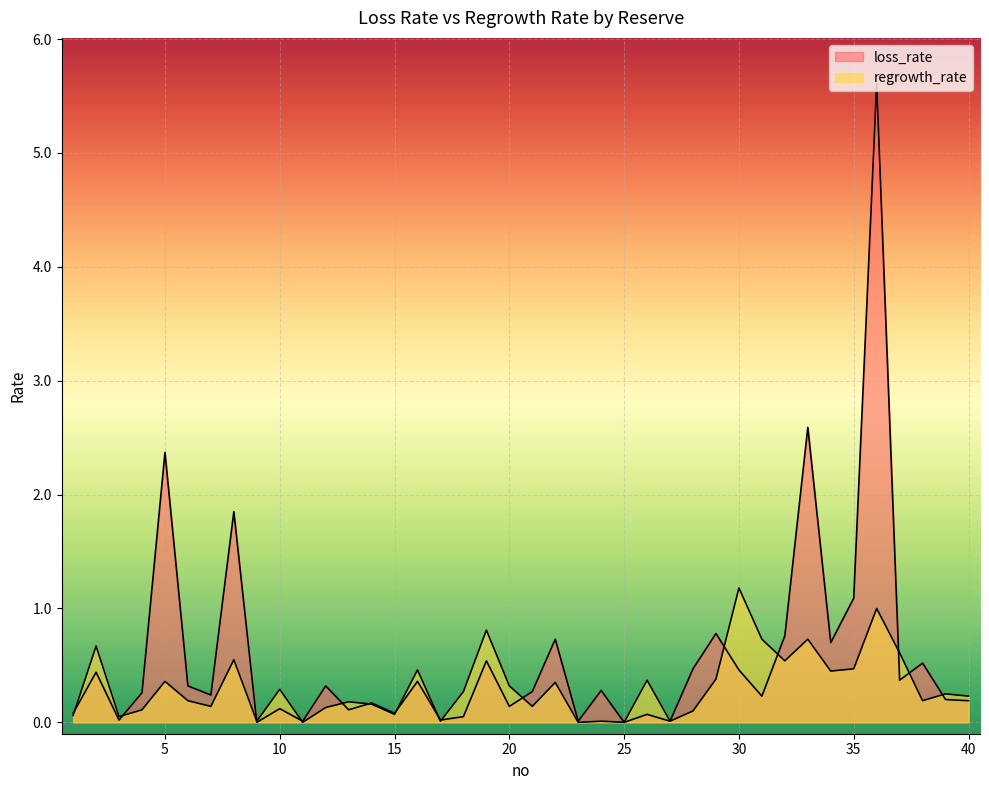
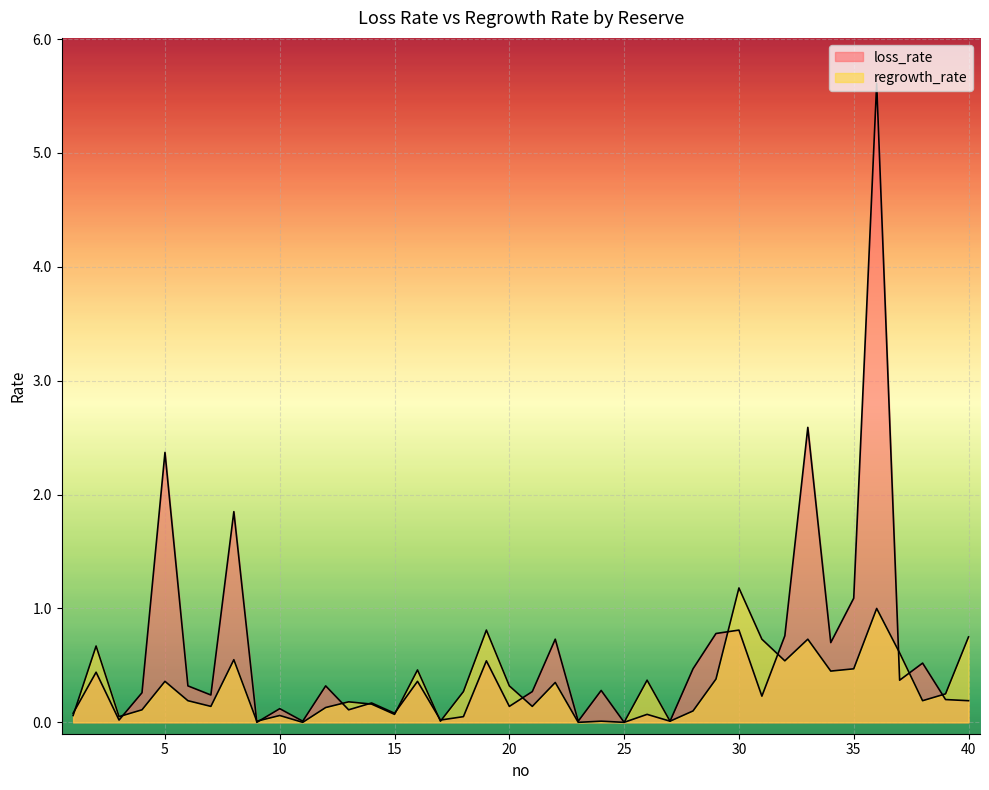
  {
    "loss_rate": {
      "5": 2.37,
      "10": 0.12,
      "20": 0.14,
-     "30": 0.46,
+     "30": 0.81,
      "35": 1.09,
      "40": 0.19
    },
    "regrowth_rate": {
      "5": 0.36,
-     "10": 0.29,
+     "10": 0.06,
      "20": 0.32,
      "30": 1.18,
      "35": 0.47,
-     "40": 0.23
+     "40": 0.75
    }
  }
